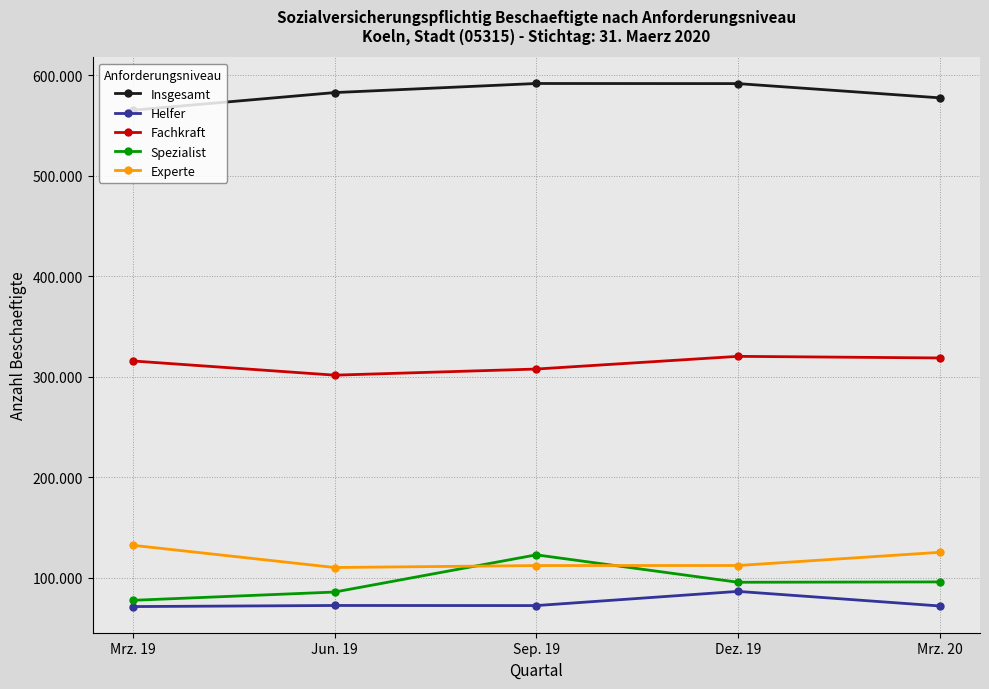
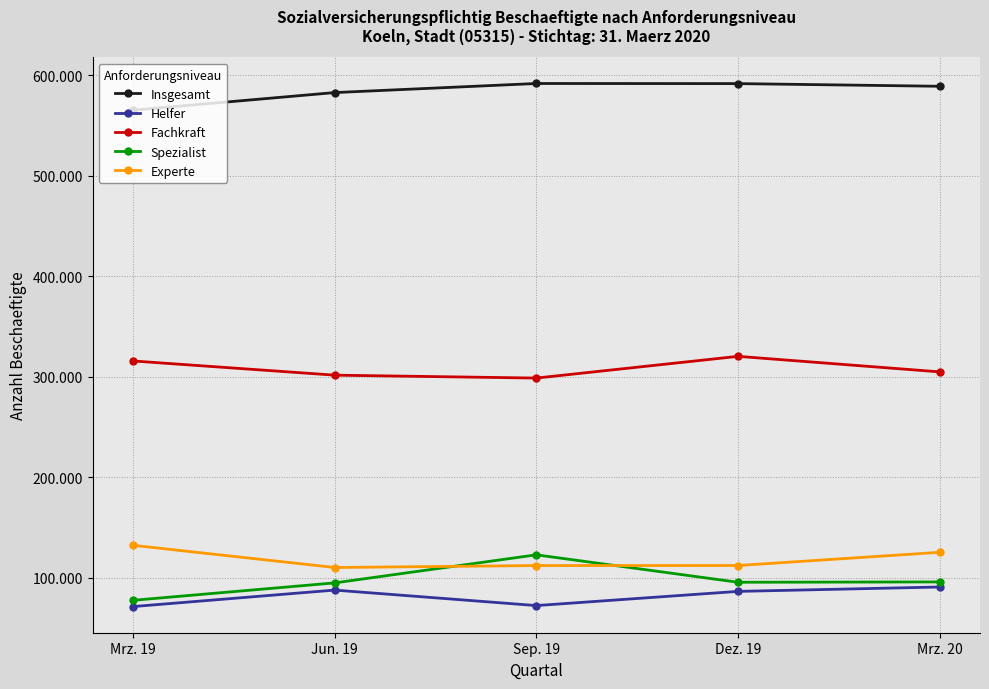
  {
    "Insgesamt": {
      "Jun. 19": 583,
      "Sep. 19": 592,
      "Dez. 19": 592,
-     "Mrz. 20": 577
+     "Mrz. 20": 589
    },
    "Helfer": {
      "Mrz. 19": 71,
-     "Jun. 19": 72,
+     "Jun. 19": 88,
      "Sep. 19": 72,
      "Dez. 19": 86,
-     "Mrz. 20": 72
+     "Mrz. 20": 91
    },
    "Fachkraft": {
      "Mrz. 19": 316,
      "Jun. 19": 301,
-     "Sep. 19": 308,
+     "Sep. 19": 299,
      "Dez. 19": 320,
-     "Mrz. 20": 319
+     "Mrz. 20": 305
    },
    "Spezialist": {
      "Mrz. 19": 77,
-     "Jun. 19": 86,
+     "Jun. 19": 95,
      "Sep. 19": 123,
      "Dez. 19": 95,
      "Mrz. 20": 96
    },
    "Experte": {
      "Mrz. 19": 132,
      "Jun. 19": 110,
      "Sep. 19": 112,
      "Dez. 19": 112,
      "Mrz. 20": 125
    }
  }
